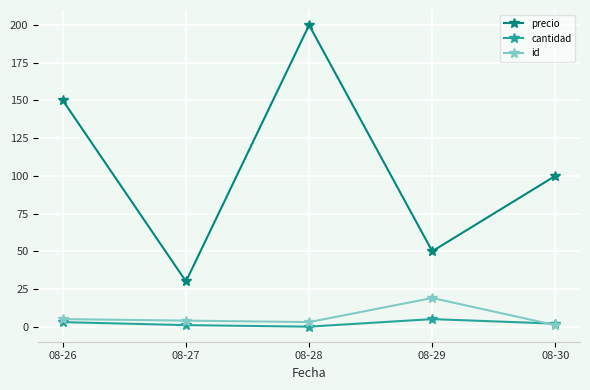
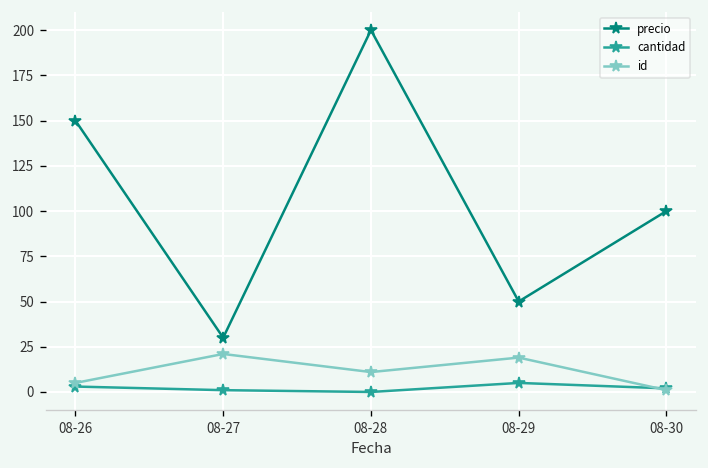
  {
    "id": {
      "08-26": 5,
-     "08-27": 4,
-     "08-28": 3,
+     "08-27": 21,
+     "08-28": 11,
      "08-29": 19
    }
  }
